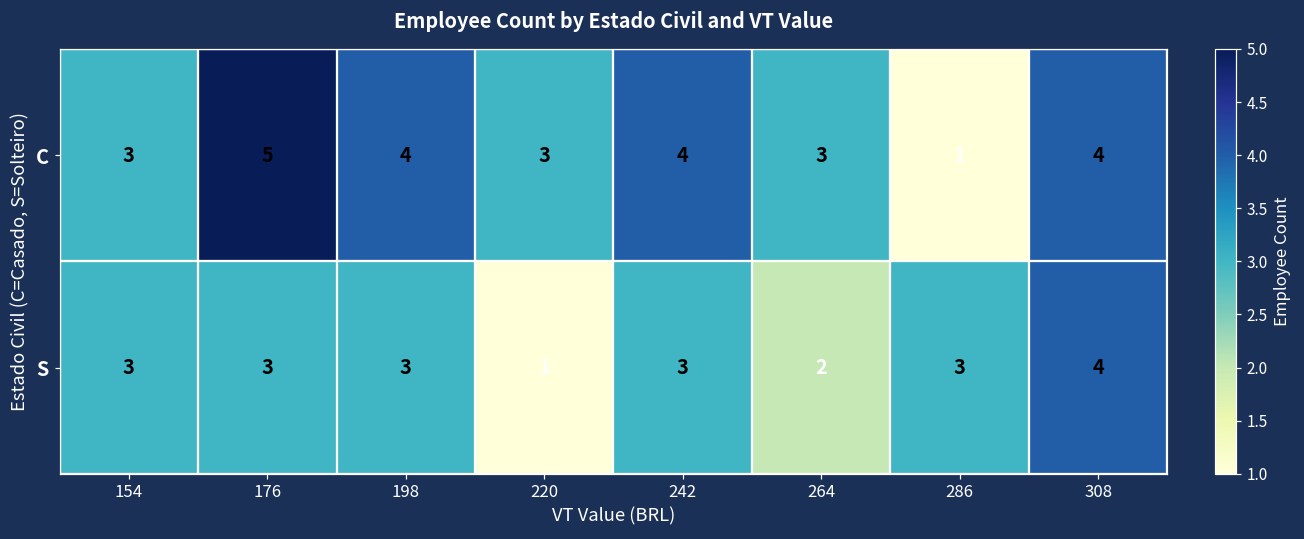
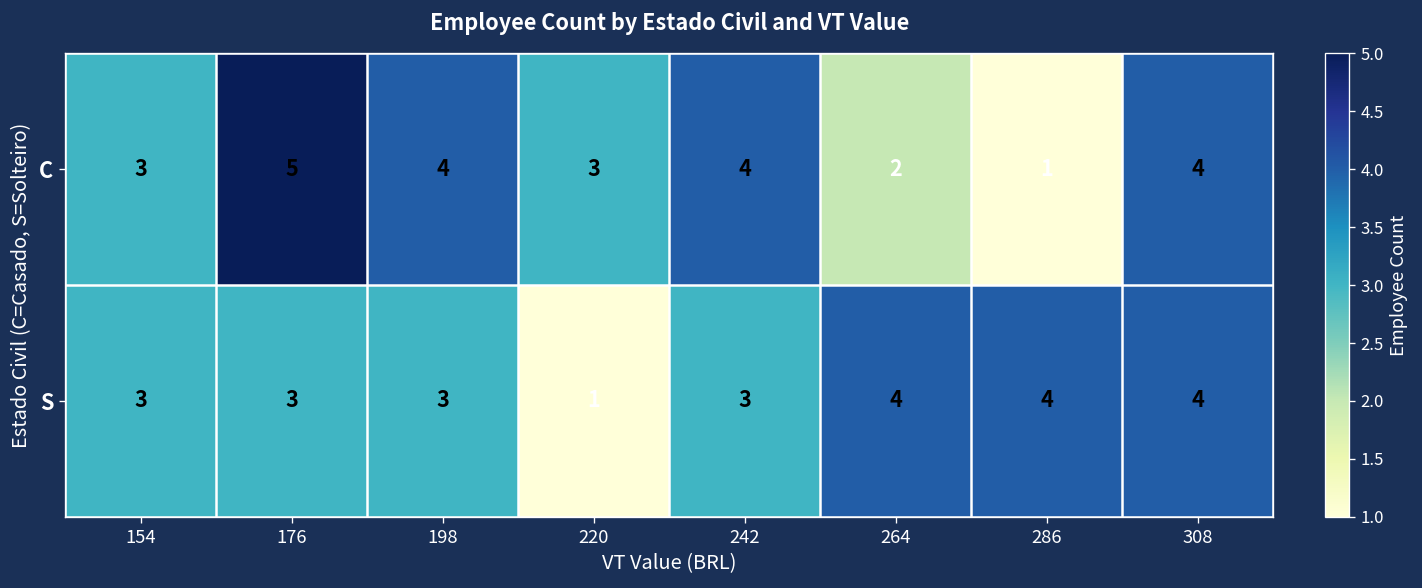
  {
    "C": {
      "154": 3,
      "176": 5,
      "198": 4,
      "220": 3,
      "242": 4,
-     "264": 3,
+     "264": 2,
      "308": 4
    },
    "S": {
      "154": 3,
      "176": 3,
      "198": 3,
      "242": 3,
-     "264": 2,
-     "286": 3,
+     "264": 4,
+     "286": 4,
      "308": 4
    }
  }
